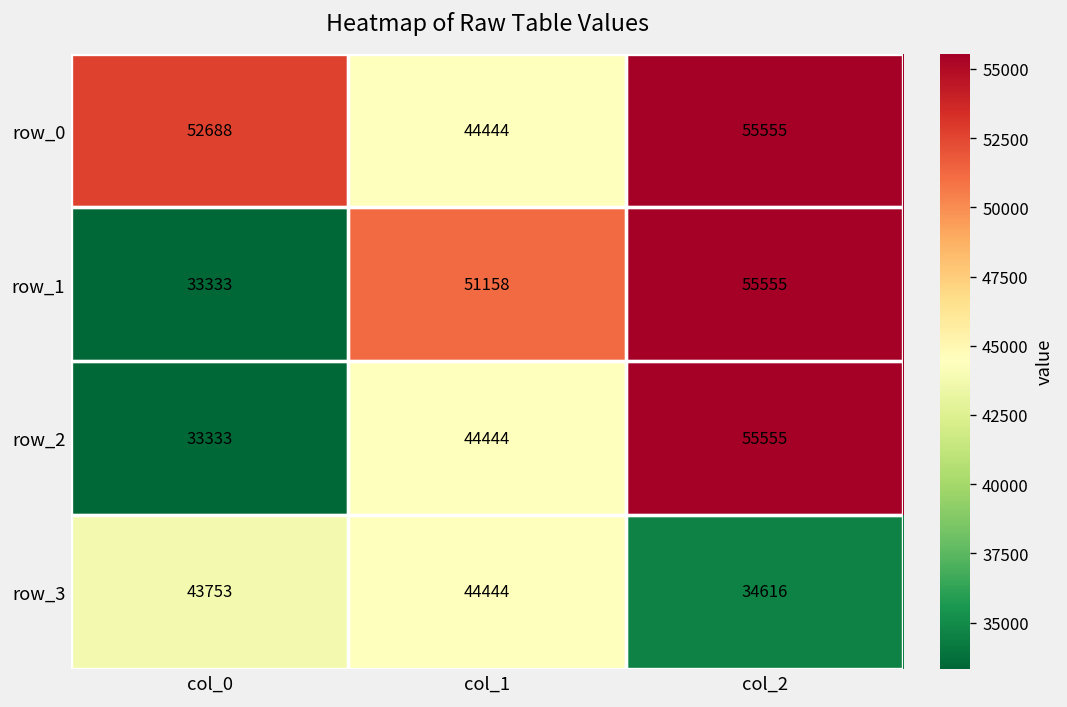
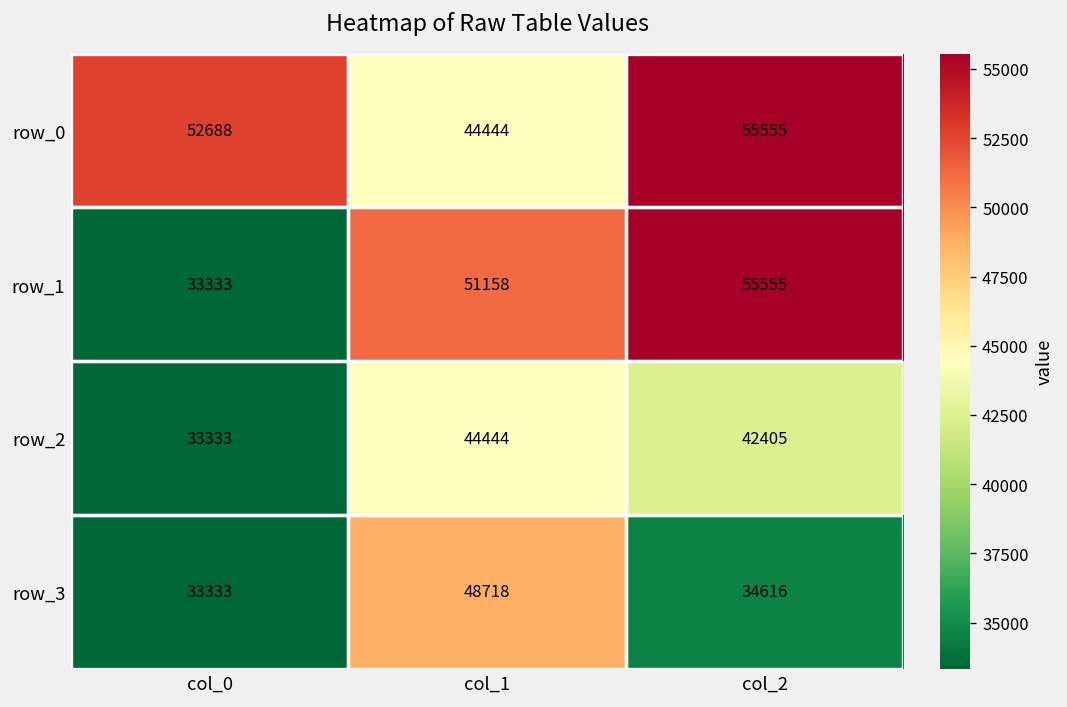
  {
    "row_0": {
      "col_0": 52688,
      "col_1": 44444,
      "col_2": 55555
    },
    "row_1": {
      "col_0": 33333,
      "col_1": 51158,
      "col_2": 55555
    },
    "row_2": {
      "col_0": 33333,
      "col_1": 44444,
-     "col_2": 55555
+     "col_2": 42405
    },
    "row_3": {
-     "col_0": 43753,
-     "col_1": 44444,
+     "col_0": 33333,
+     "col_1": 48718,
      "col_2": 34616
    }
  }
